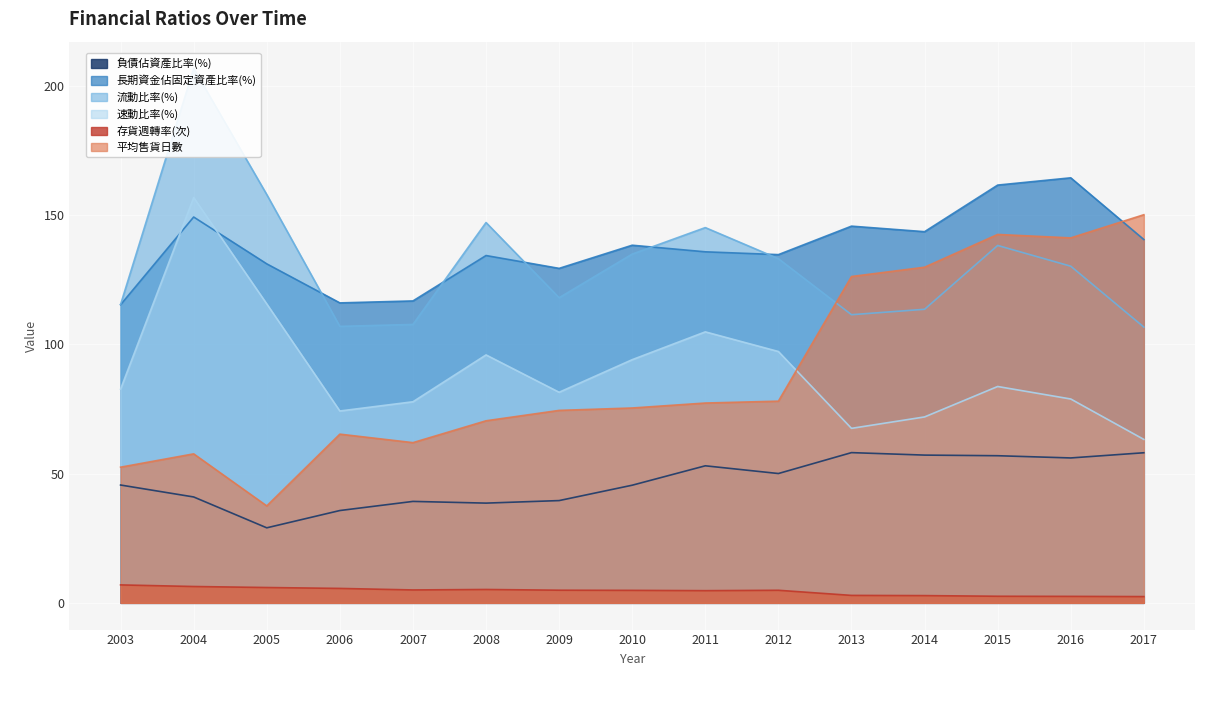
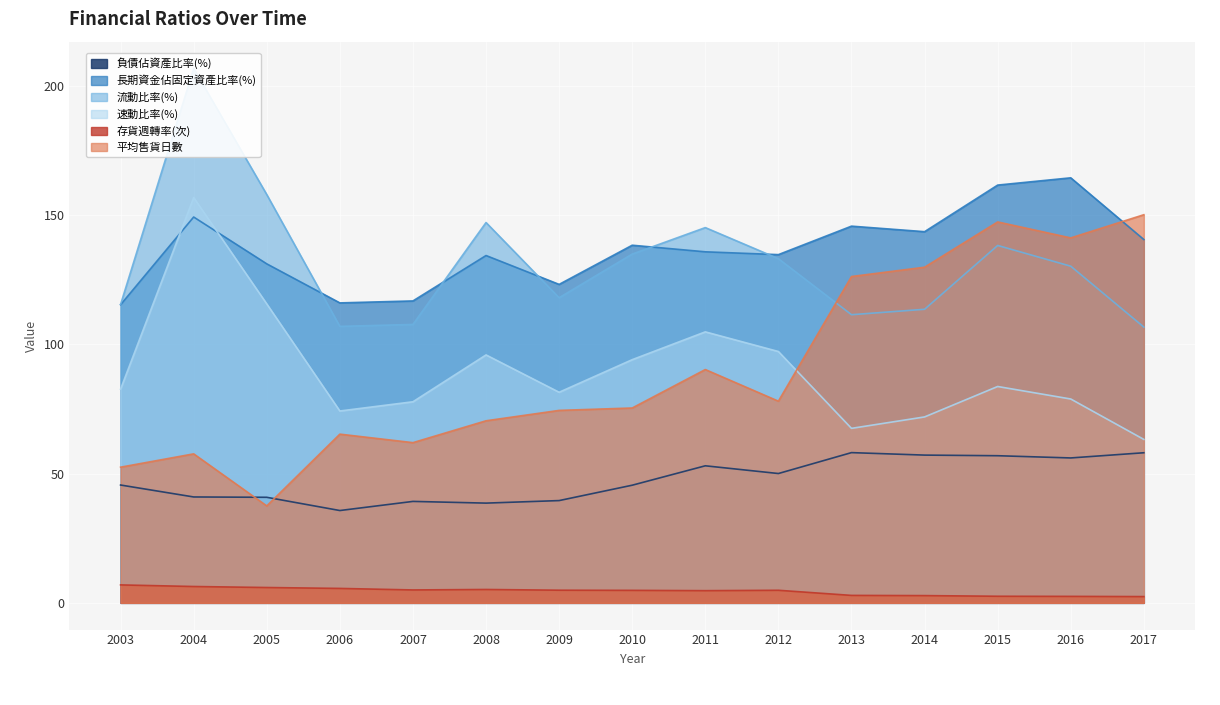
  {
    "負債佔資產比率(%)": {
      "2003": 46,
      "2004": 41,
-     "2005": 29,
+     "2005": 41,
      "2006": 36,
      "2007": 39,
      "2008": 39,
      "2009": 40,
      "2010": 46,
      "2011": 53,
      "2012": 50,
      "2013": 58,
      "2014": 57,
      "2015": 57,
      "2016": 56,
      "2017": 58
    },
    "長期資金佔固定資產比率(%)": {
      "2004": 149,
      "2005": 131,
      "2006": 116,
      "2007": 117,
      "2008": 134,
-     "2009": 129,
+     "2009": 123,
      "2010": 138,
      "2011": 136,
      "2012": 135,
      "2013": 146,
      "2014": 144,
      "2015": 162,
      "2016": 164,
      "2017": 141
    },
    "流動比率(%)": {
      "2005": 158,
      "2006": 107,
      "2007": 108,
      "2008": 147,
      "2009": 118,
      "2010": 135,
      "2011": 145,
      "2012": 133,
      "2013": 112,
      "2014": 114,
      "2015": 138,
      "2016": 130,
      "2017": 107
    },
    "速動比率(%)": {
      "2003": 83,
      "2004": 157,
      "2005": 116,
      "2006": 74,
      "2007": 78,
      "2008": 96,
      "2009": 82,
      "2010": 94,
      "2011": 105,
      "2012": 97,
      "2013": 68,
      "2014": 72,
      "2015": 84,
      "2016": 79,
      "2017": 63
    },
    "存貨週轉率(次)": {
      "2003": 7,
      "2004": 6,
      "2005": 6,
      "2006": 6,
      "2007": 5,
      "2008": 5,
      "2009": 5,
      "2010": 5,
      "2011": 5,
      "2012": 5,
      "2013": 3,
      "2014": 3,
      "2015": 3,
      "2016": 3,
      "2017": 2
    },
    "平均售貨日數": {
      "2003": 53,
      "2004": 58,
      "2005": 38,
      "2006": 65,
      "2007": 62,
      "2008": 70,
      "2009": 74,
      "2010": 75,
-     "2011": 77,
+     "2011": 90,
      "2012": 78,
      "2013": 126,
      "2014": 130,
-     "2015": 143,
+     "2015": 147,
      "2016": 141,
      "2017": 150
    }
  }
